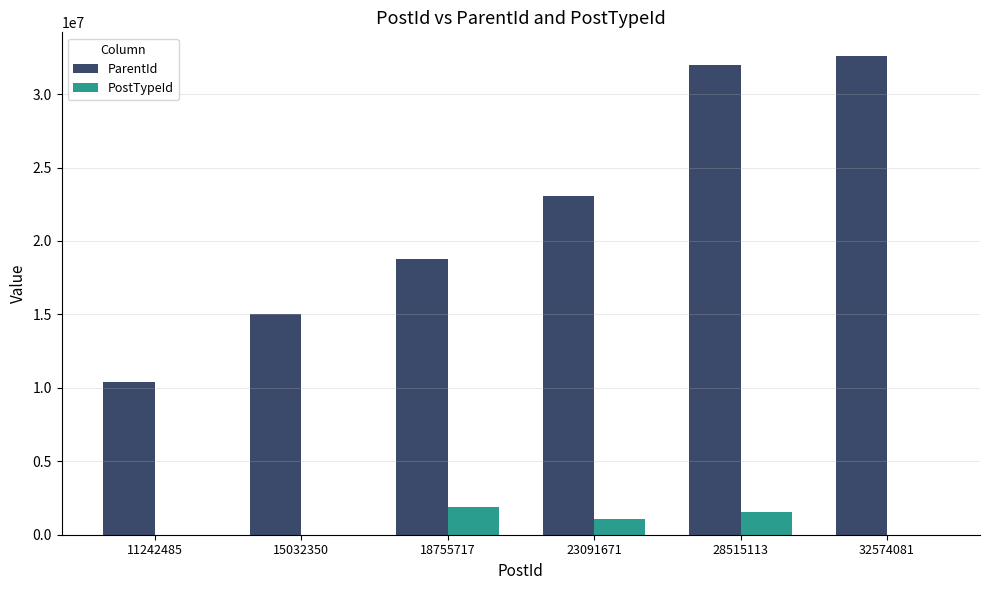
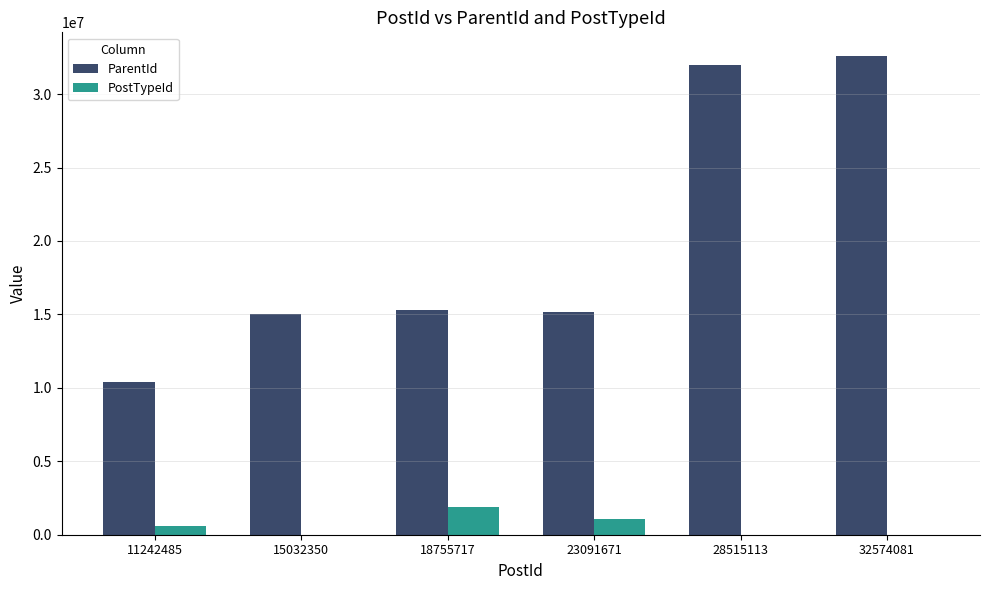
  {
    "ParentId": {
      "11242485": 10400000,
      "15032350": 15000000,
-     "18755717": 18800000,
-     "23091671": 23100000,
+     "18755717": 15300000,
+     "23091671": 15200000,
      "28515113": 32000000,
      "32574081": 32600000
    },
    "PostTypeId": {
-     "11242485": 0,
+     "11242485": 600000,
      "18755717": 1900000,
      "23091671": 1000000,
-     "28515113": 1600000
+     "28515113": 0
    }
  }
